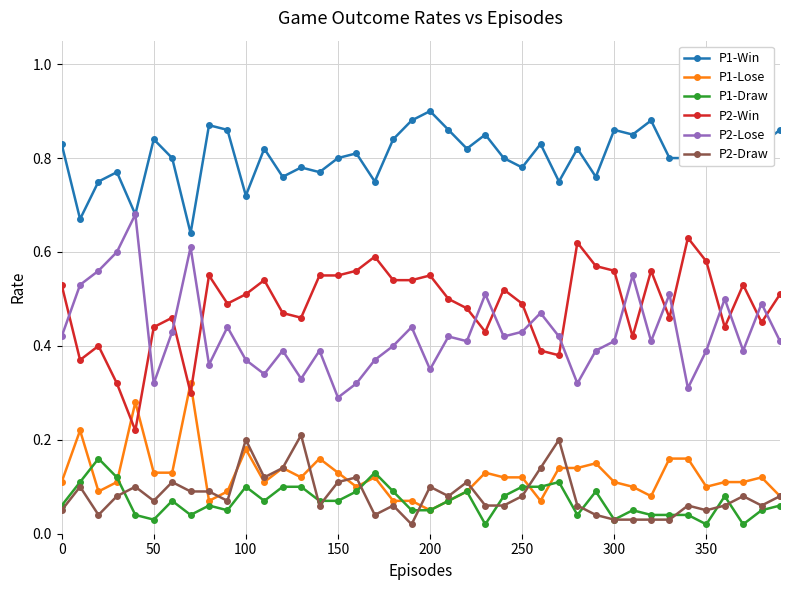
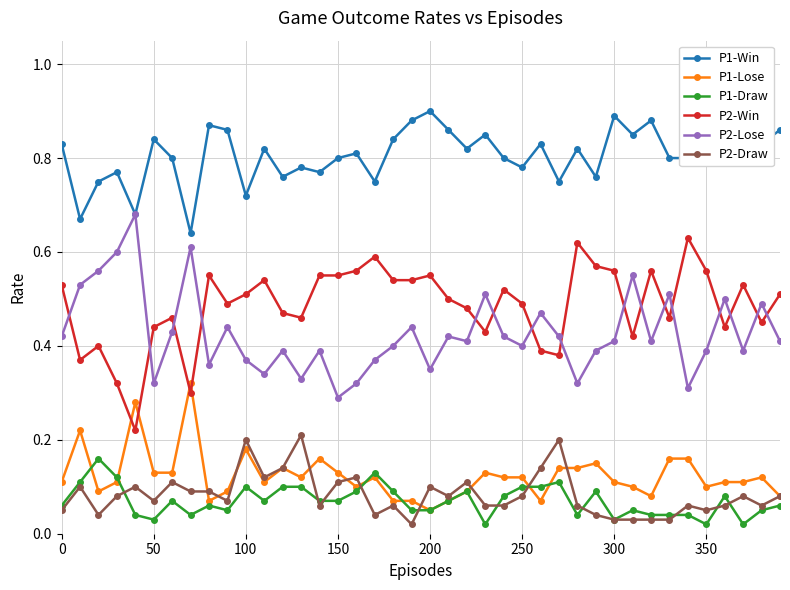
  {
    "P1-Win": {
      "0": 0.83,
      "50": 0.84,
      "100": 0.72,
      "150": 0.80,
      "200": 0.90,
      "250": 0.78,
-     "300": 0.86
+     "300": 0.89
    },
    "P1-Lose": {
      "0": 0.11,
      "50": 0.13,
      "100": 0.18,
      "150": 0.13,
      "250": 0.12,
      "300": 0.11,
      "350": 0.10
    },
    "P1-Draw": {
      "0": 0.06,
      "50": 0.03,
      "100": 0.10,
      "150": 0.07,
      "250": 0.10,
      "350": 0.02
    },
    "P2-Win": {
      "0": 0.53,
      "50": 0.44,
      "100": 0.51,
      "150": 0.55,
      "200": 0.55,
      "250": 0.49,
      "300": 0.56,
-     "350": 0.58
+     "350": 0.56
    },
    "P2-Lose": {
      "0": 0.42,
      "50": 0.32,
      "100": 0.37,
      "150": 0.29,
      "200": 0.35,
-     "250": 0.43,
+     "250": 0.40,
      "300": 0.41,
      "350": 0.39
    },
    "P2-Draw": {
      "0": 0.05,
      "50": 0.07,
      "100": 0.20,
      "150": 0.11,
      "200": 0.10,
      "250": 0.08,
      "350": 0.05
    }
  }
